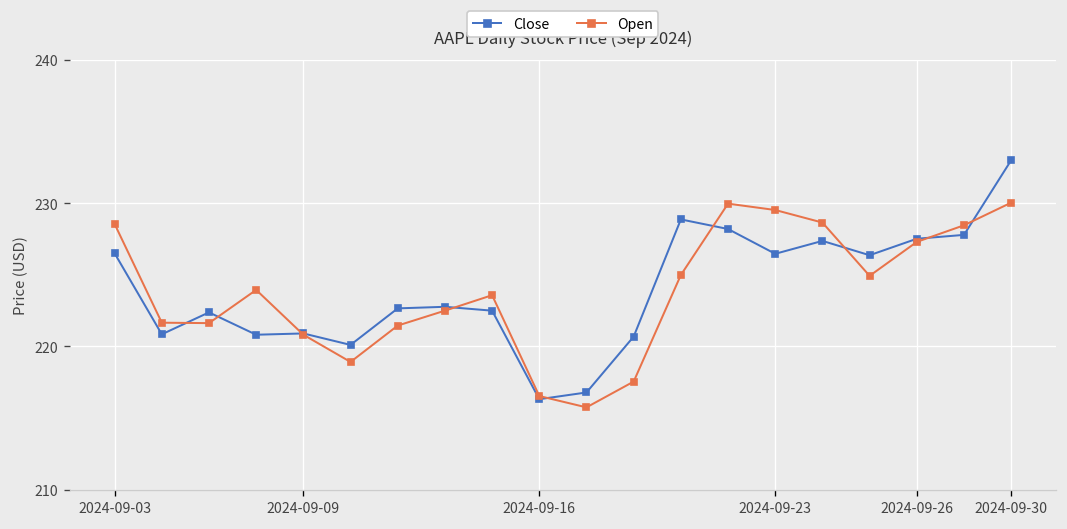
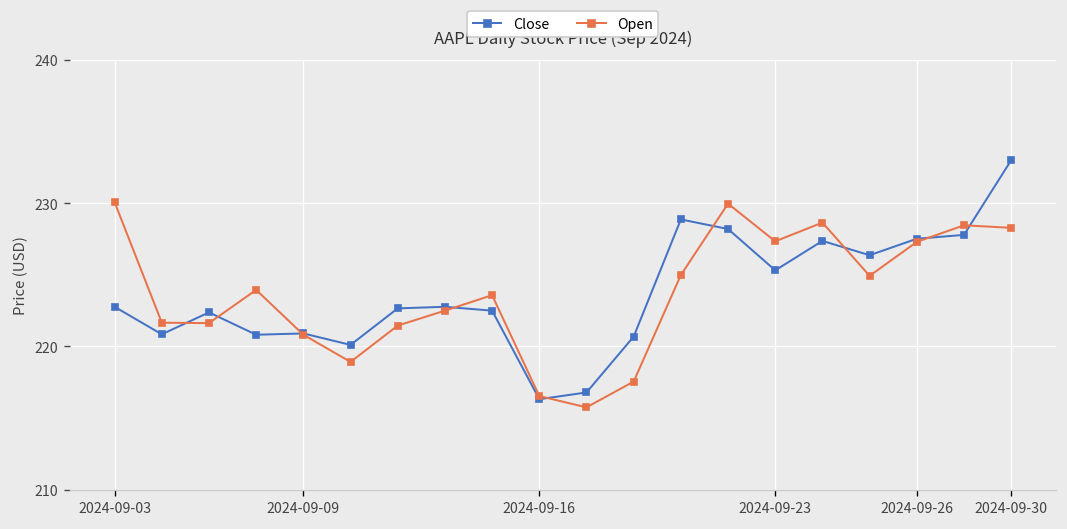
  {
    "Close": {
-     "2024-09-03": 226.5,
+     "2024-09-03": 222.8,
      "2024-09-16": 216.3,
-     "2024-09-23": 226.5,
+     "2024-09-23": 225.3,
      "2024-09-26": 227.5,
      "2024-09-30": 233.0
    },
    "Open": {
-     "2024-09-03": 228.6,
+     "2024-09-03": 230.1,
      "2024-09-16": 216.5,
-     "2024-09-23": 229.5,
+     "2024-09-23": 227.3,
      "2024-09-26": 227.3,
-     "2024-09-30": 230.0
+     "2024-09-30": 228.3
    }
  }
